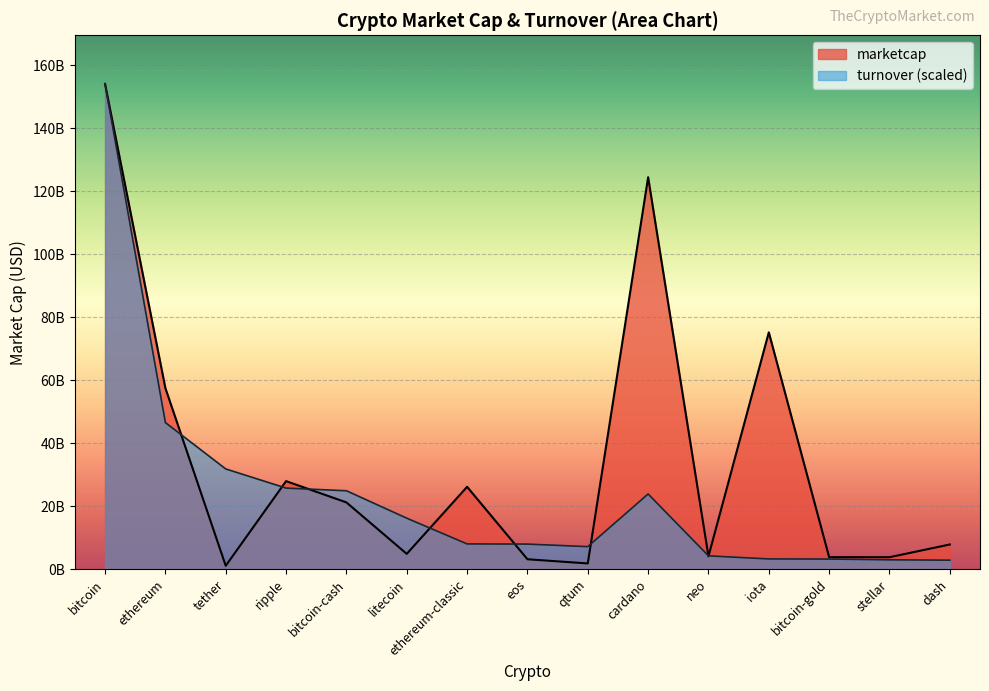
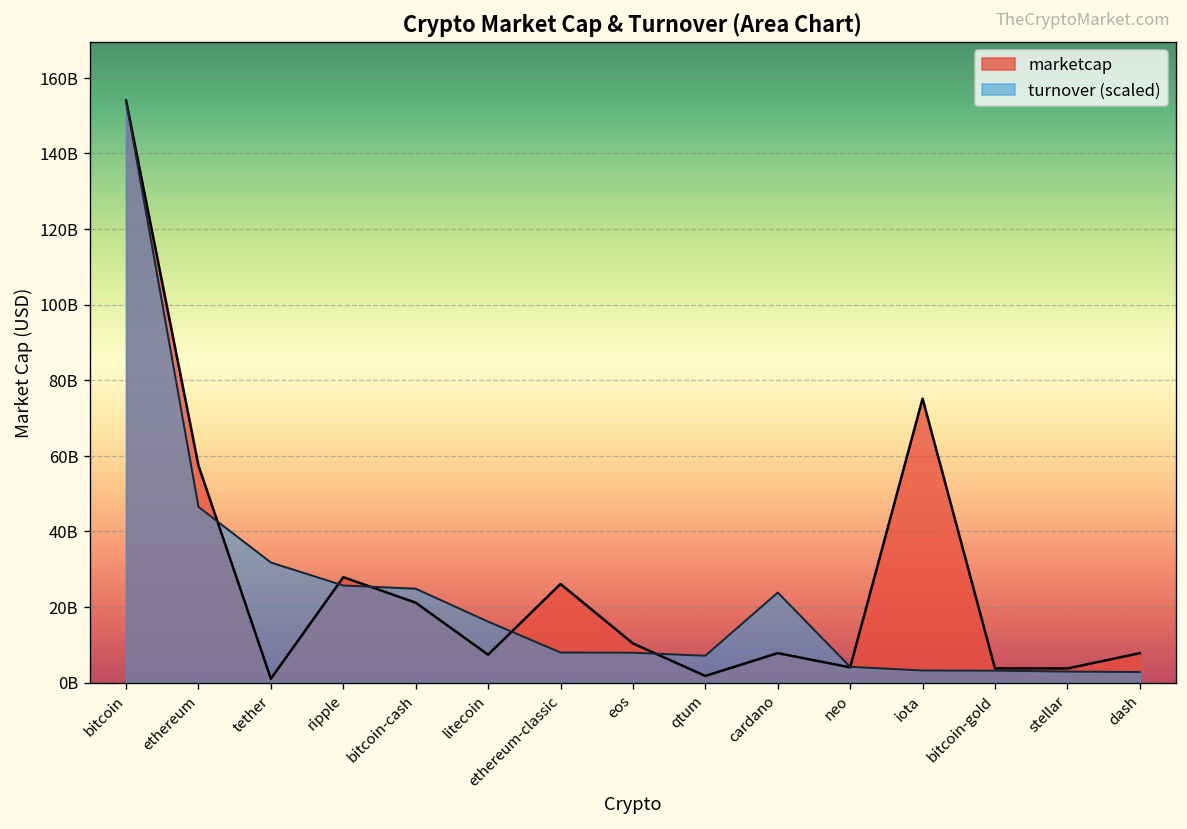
  {
    "marketcap": {
      "ethereum": 57000000000,
      "tether": 1000000000,
      "ripple": 28000000000,
      "bitcoin-cash": 21000000000,
-     "litecoin": 5000000000,
+     "litecoin": 7000000000,
      "ethereum-classic": 26000000000,
-     "eos": 3000000000,
+     "eos": 10000000000,
      "qtum": 2000000000,
-     "cardano": 124000000000,
+     "cardano": 8000000000,
      "iota": 75000000000,
      "stellar": 4000000000,
      "dash": 8000000000
    },
    "turnover (scaled)": {
      "ethereum": 47000000000,
      "tether": 32000000000,
      "ripple": 26000000000,
      "bitcoin-cash": 25000000000,
      "litecoin": 16000000000,
      "ethereum-classic": 8000000000,
      "eos": 8000000000,
      "qtum": 7000000000,
      "cardano": 24000000000,
      "iota": 3000000000,
      "stellar": 3000000000,
      "dash": 3000000000
    }
  }
